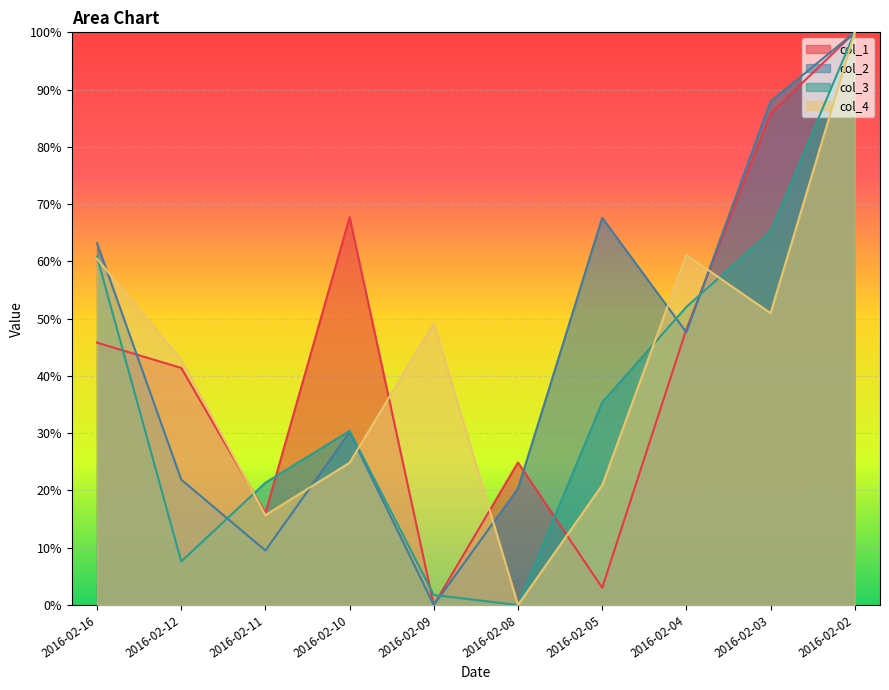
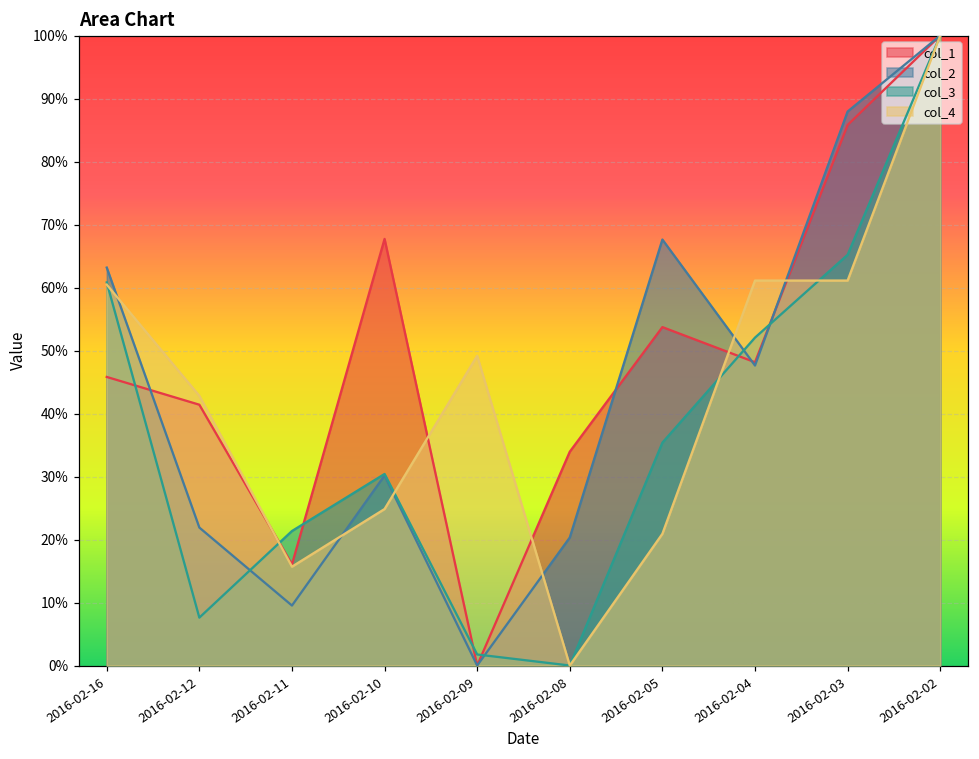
  {
    "col_1": {
      "2016-02-16": "46%",
      "2016-02-12": "41%",
      "2016-02-10": "68%",
-     "2016-02-08": "25%",
-     "2016-02-05": "3%",
+     "2016-02-08": "34%",
+     "2016-02-05": "54%",
      "2016-02-04": "48%",
      "2016-02-03": "86%"
    },
    "col_4": {
      "2016-02-12": "43%",
      "2016-02-10": "25%",
      "2016-02-09": "49%",
      "2016-02-05": "21%",
      "2016-02-04": "61%",
-     "2016-02-03": "51%"
+     "2016-02-03": "61%"
    }
  }
